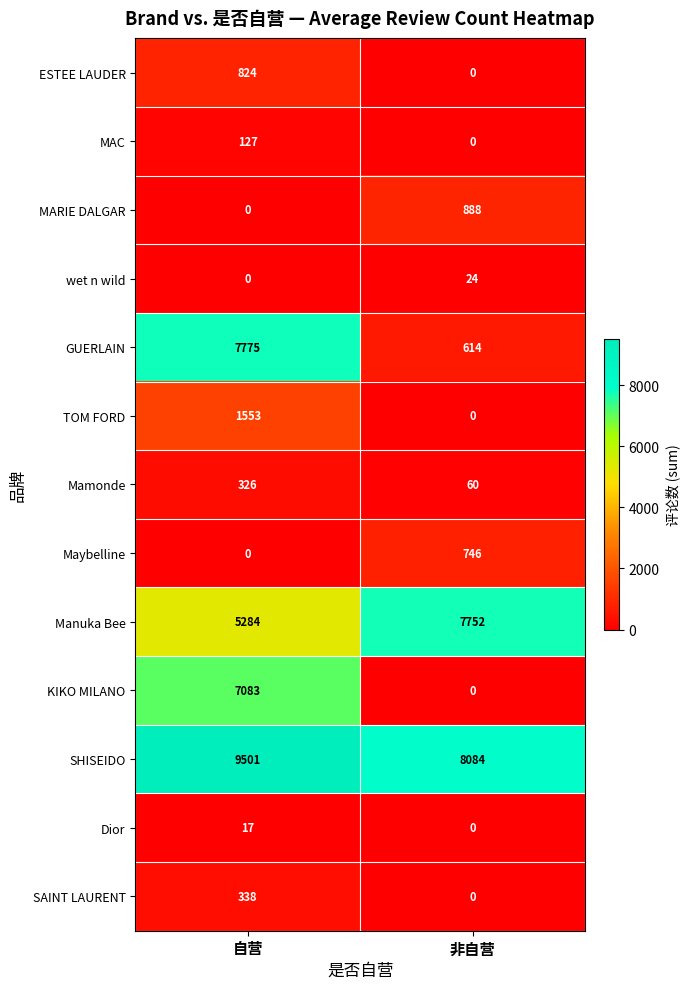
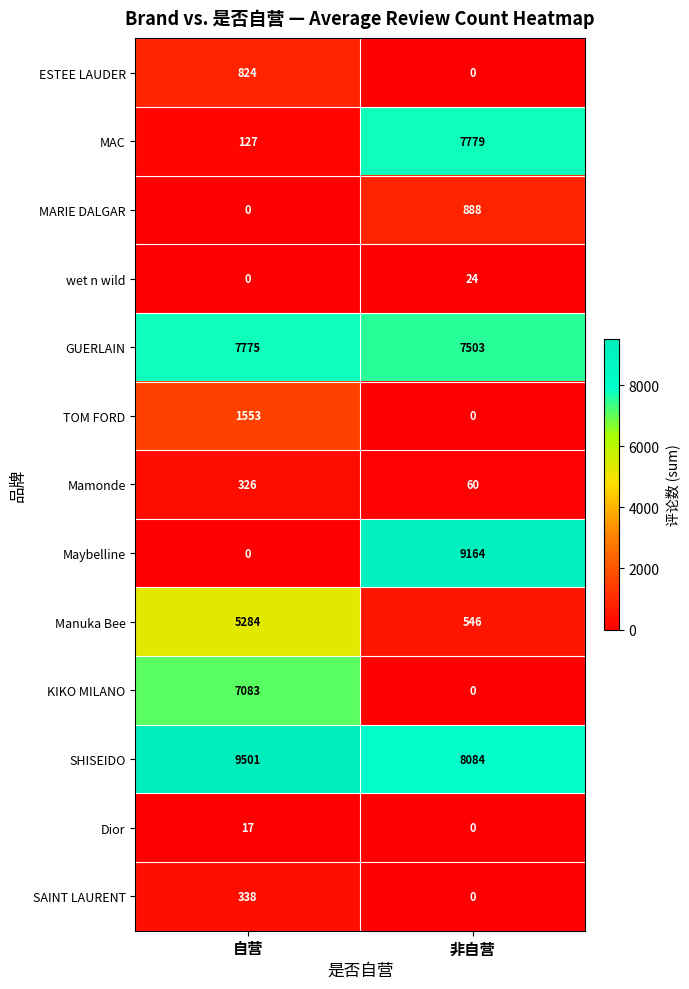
  {
    "ESTEE LAUDER": {
      "自营": 824,
      "非自营": 0
    },
    "MAC": {
      "自营": 127,
-     "非自营": 0
+     "非自营": 7779
    },
    "MARIE DALGAR": {
      "自营": 0,
      "非自营": 888
    },
    "wet n wild": {
      "自营": 0,
      "非自营": 24
    },
    "GUERLAIN": {
      "自营": 7775,
-     "非自营": 614
+     "非自营": 7503
    },
    "TOM FORD": {
      "自营": 1553,
      "非自营": 0
    },
    "Mamonde": {
      "自营": 326,
      "非自营": 60
    },
    "Maybelline": {
      "自营": 0,
-     "非自营": 746
+     "非自营": 9164
    },
    "Manuka Bee": {
      "自营": 5284,
-     "非自营": 7752
+     "非自营": 546
    },
    "KIKO MILANO": {
      "自营": 7083,
      "非自营": 0
    },
    "SHISEIDO": {
      "自营": 9501,
      "非自营": 8084
    },
    "Dior": {
      "自营": 17,
      "非自营": 0
    },
    "SAINT LAURENT": {
      "自营": 338,
      "非自营": 0
    }
  }
